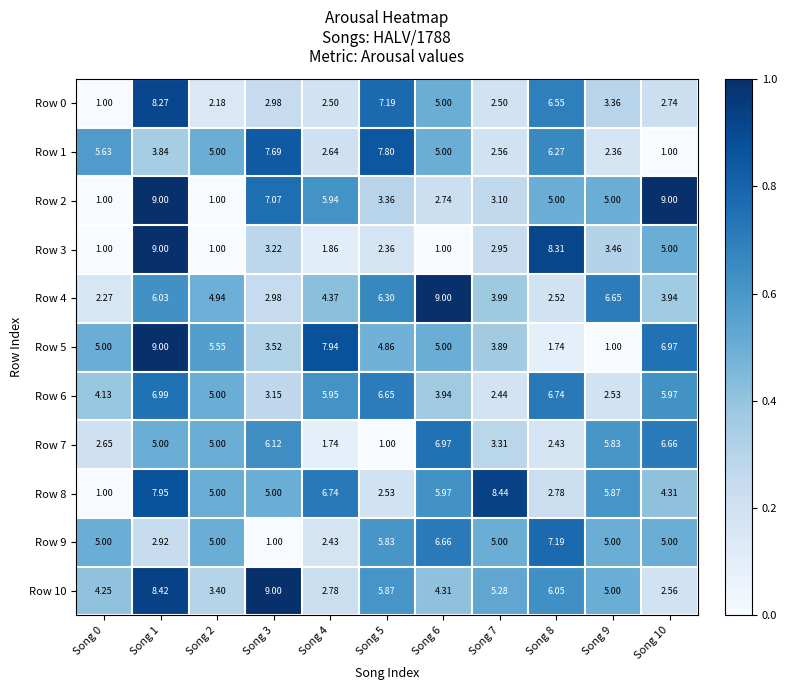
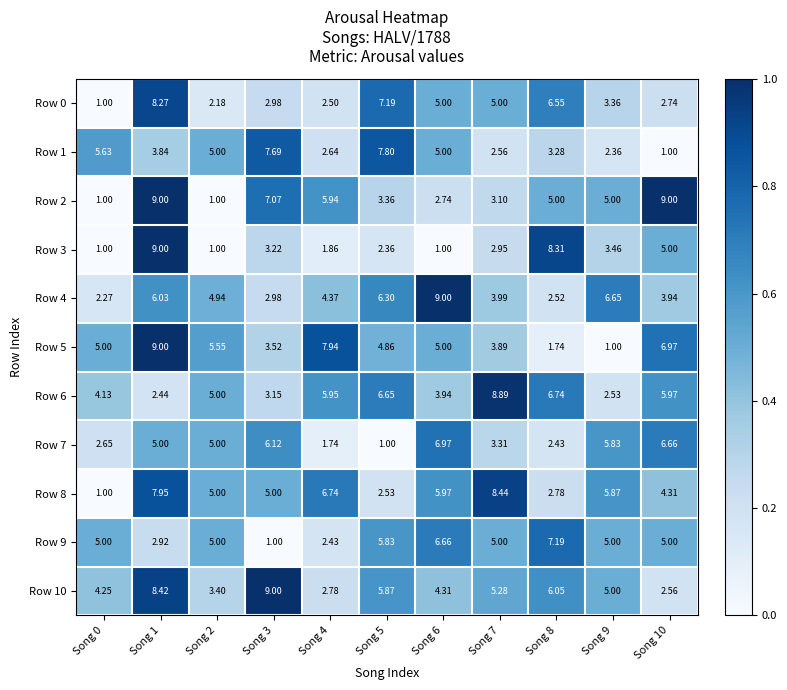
  {
    "Row 0": {
      "Song 0": 1.00,
      "Song 1": 8.27,
      "Song 2": 2.18,
      "Song 3": 2.98,
      "Song 4": 2.50,
      "Song 5": 7.19,
      "Song 6": 5.00,
-     "Song 7": 2.50,
+     "Song 7": 5.00,
      "Song 8": 6.55,
      "Song 9": 3.36,
      "Song 10": 2.74
    },
    "Row 1": {
      "Song 0": 5.63,
      "Song 1": 3.84,
      "Song 2": 5.00,
      "Song 3": 7.69,
      "Song 4": 2.64,
      "Song 5": 7.80,
      "Song 6": 5.00,
      "Song 7": 2.56,
-     "Song 8": 6.27,
+     "Song 8": 3.28,
      "Song 9": 2.36,
      "Song 10": 1.00
    },
    "Row 2": {
      "Song 0": 1.00,
      "Song 1": 9.00,
      "Song 2": 1.00,
      "Song 3": 7.07,
      "Song 4": 5.94,
      "Song 5": 3.36,
      "Song 6": 2.74,
      "Song 7": 3.10,
      "Song 8": 5.00,
      "Song 9": 5.00,
      "Song 10": 9.00
    },
    "Row 3": {
      "Song 0": 1.00,
      "Song 1": 9.00,
      "Song 2": 1.00,
      "Song 3": 3.22,
      "Song 4": 1.86,
      "Song 5": 2.36,
      "Song 6": 1.00,
      "Song 7": 2.95,
      "Song 8": 8.31,
      "Song 9": 3.46,
      "Song 10": 5.00
    },
    "Row 4": {
      "Song 0": 2.27,
      "Song 1": 6.03,
      "Song 2": 4.94,
      "Song 3": 2.98,
      "Song 4": 4.37,
      "Song 5": 6.30,
      "Song 6": 9.00,
      "Song 7": 3.99,
      "Song 8": 2.52,
      "Song 9": 6.65,
      "Song 10": 3.94
    },
    "Row 5": {
      "Song 0": 5.00,
      "Song 1": 9.00,
      "Song 2": 5.55,
      "Song 3": 3.52,
      "Song 4": 7.94,
      "Song 5": 4.86,
      "Song 6": 5.00,
      "Song 7": 3.89,
      "Song 8": 1.74,
      "Song 9": 1.00,
      "Song 10": 6.97
    },
    "Row 6": {
      "Song 0": 4.13,
-     "Song 1": 6.99,
+     "Song 1": 2.44,
      "Song 2": 5.00,
      "Song 3": 3.15,
      "Song 4": 5.95,
      "Song 5": 6.65,
      "Song 6": 3.94,
-     "Song 7": 2.44,
+     "Song 7": 8.89,
      "Song 8": 6.74,
      "Song 9": 2.53,
      "Song 10": 5.97
    },
    "Row 7": {
      "Song 0": 2.65,
      "Song 1": 5.00,
      "Song 2": 5.00,
      "Song 3": 6.12,
      "Song 4": 1.74,
      "Song 5": 1.00,
      "Song 6": 6.97,
      "Song 7": 3.31,
      "Song 8": 2.43,
      "Song 9": 5.83,
      "Song 10": 6.66
    },
    "Row 8": {
      "Song 0": 1.00,
      "Song 1": 7.95,
      "Song 2": 5.00,
      "Song 3": 5.00,
      "Song 4": 6.74,
      "Song 5": 2.53,
      "Song 6": 5.97,
      "Song 7": 8.44,
      "Song 8": 2.78,
      "Song 9": 5.87,
      "Song 10": 4.31
    },
    "Row 9": {
      "Song 0": 5.00,
      "Song 1": 2.92,
      "Song 2": 5.00,
      "Song 3": 1.00,
      "Song 4": 2.43,
      "Song 5": 5.83,
      "Song 6": 6.66,
      "Song 7": 5.00,
      "Song 8": 7.19,
      "Song 9": 5.00,
      "Song 10": 5.00
    },
    "Row 10": {
      "Song 0": 4.25,
      "Song 1": 8.42,
      "Song 2": 3.40,
      "Song 3": 9.00,
      "Song 4": 2.78,
      "Song 5": 5.87,
      "Song 6": 4.31,
      "Song 7": 5.28,
      "Song 8": 6.05,
      "Song 9": 5.00,
      "Song 10": 2.56
    }
  }
